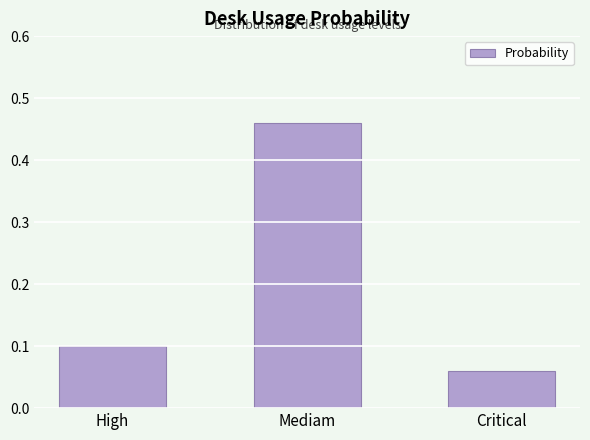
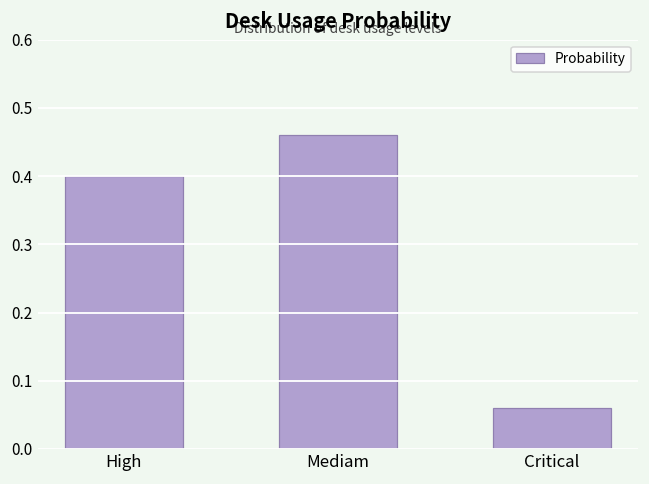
  {
-   "High": 0.1,
+   "High": 0.4,
    "Mediam": 0.46,
    "Critical": 0.06
  }
